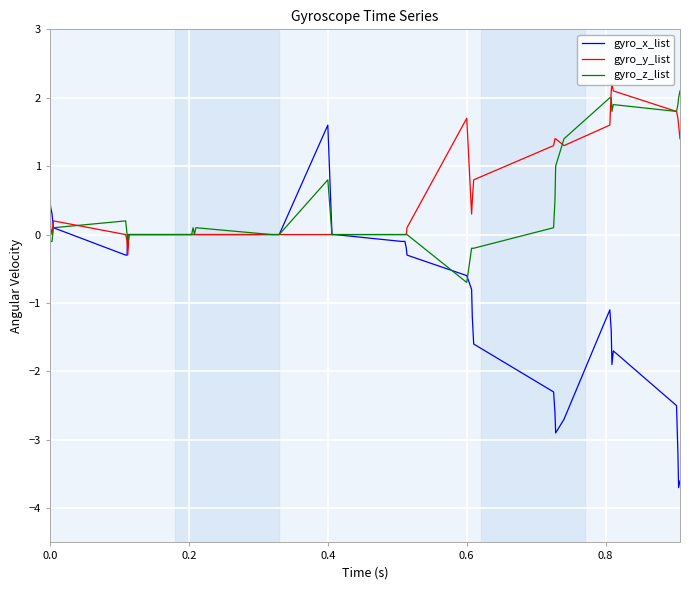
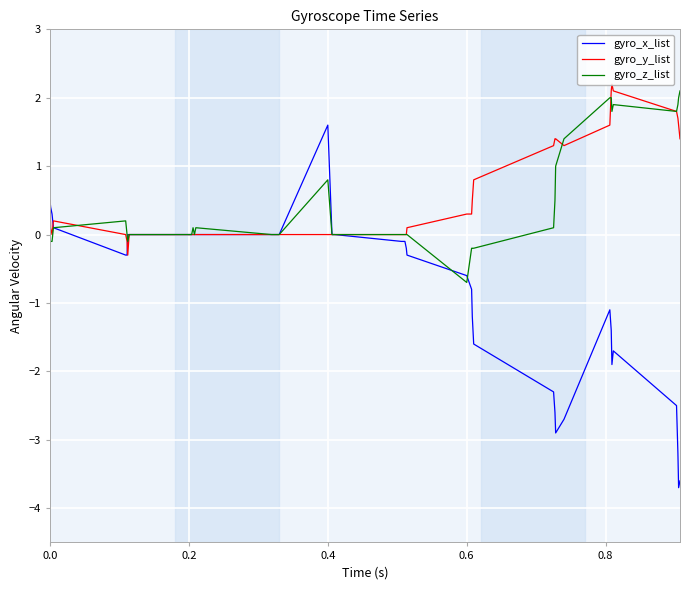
  {
    "gyro_x_list": {
      "0.4": 1.6,
      "0.6": -0.6
    },
    "gyro_y_list": {
      "0.4": 0.0,
-     "0.6": 1.7
+     "0.6": 0.3
    },
    "gyro_z_list": {
      "0.0": -0.1,
      "0.4": 0.8,
      "0.6": -0.7
    }
  }
